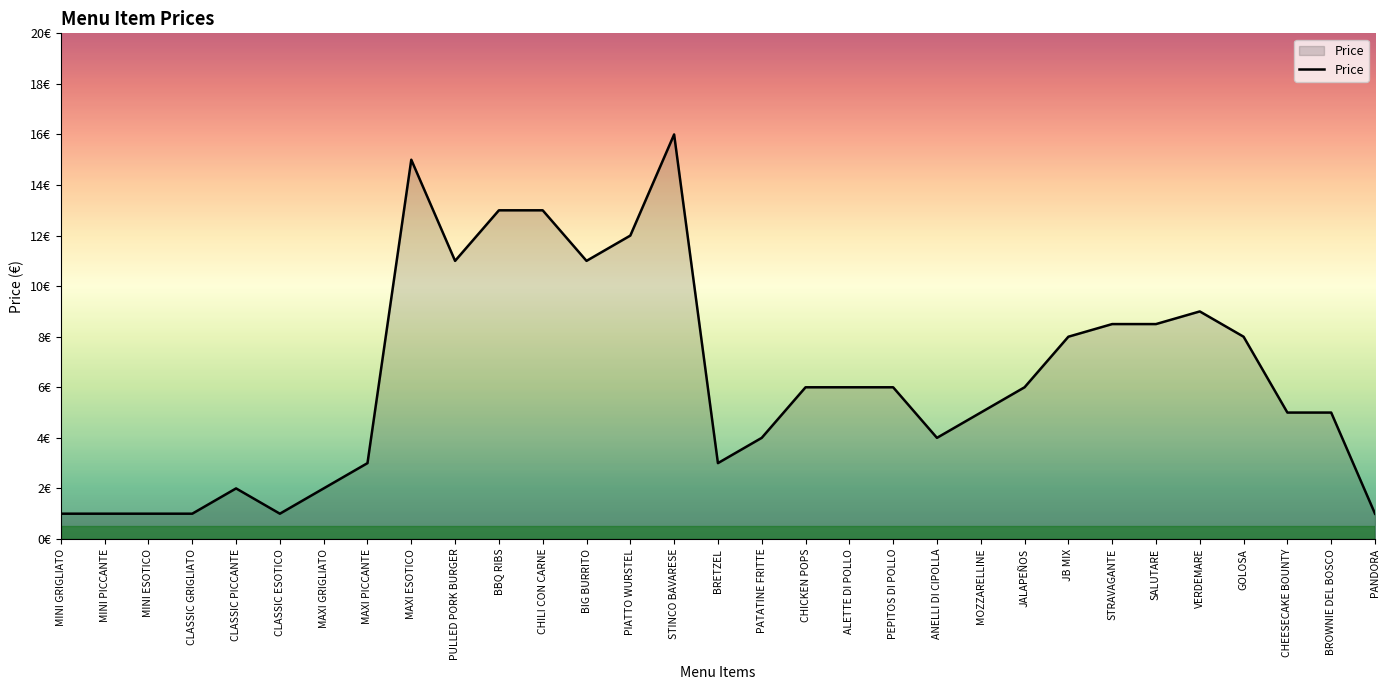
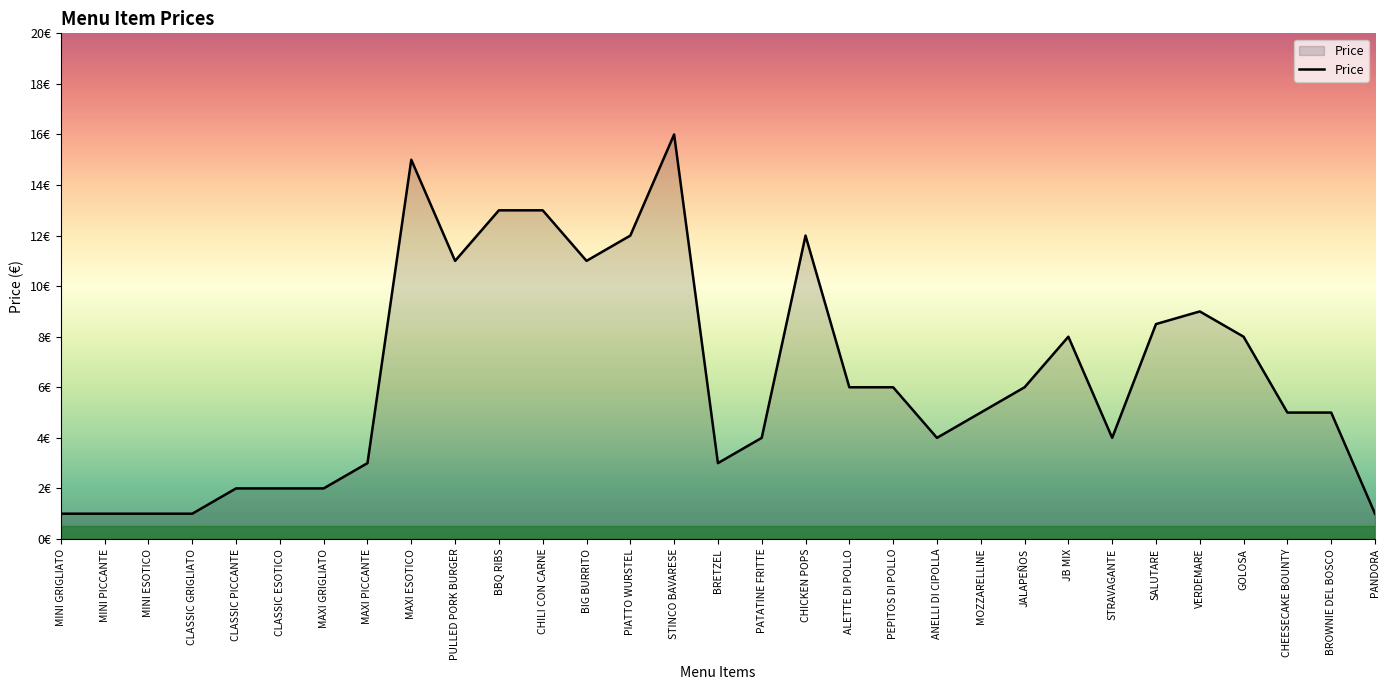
  {
    "MINI GRIGLIATO": "1.0€",
    "MINI PICCANTE": "1.0€",
    "MINI ESOTICO": "1.0€",
    "CLASSIC GRIGLIATO": "1.0€",
    "CLASSIC PICCANTE": "2.0€",
-   "CLASSIC ESOTICO": "1€",
+   "CLASSIC ESOTICO": "2€",
    "MAXI GRIGLIATO": "2.0€",
    "MAXI PICCANTE": "3.0€",
    "MAXI ESOTICO": "15.0€",
    "PULLED PORK BURGER": "11.0€",
    "BBQ RIBS": "13.0€",
    "CHILI CON CARNE": "13.0€",
    "BIG BURRITO": "11.0€",
    "PIATTO WURSTEL": "12.0€",
    "STINCO BAVARESE": "16.0€",
    "BRETZEL": "3.0€",
    "PATATINE FRITTE": "4.0€",
-   "CHICKEN POPS": "6€",
+   "CHICKEN POPS": "12€",
    "ALETTE DI POLLO": "6.0€",
    "PEPITOS DI POLLO": "6.0€",
    "ANELLI DI CIPOLLA": "4.0€",
    "MOZZARELLINE": "5.0€",
    "JALAPEÑOS": "6.0€",
    "JB MIX": "8.0€",
-   "STRAVAGANTE": "8.5€",
+   "STRAVAGANTE": "4.0€",
    "SALUTARE": "8.5€",
    "VERDEMARE": "9.0€",
    "GOLOSA": "8.0€",
    "CHEESECAKE BOUNTY": "5.0€",
    "BROWNIE DEL BOSCO": "5.0€",
    "PANDORA": "1.0€"
  }
